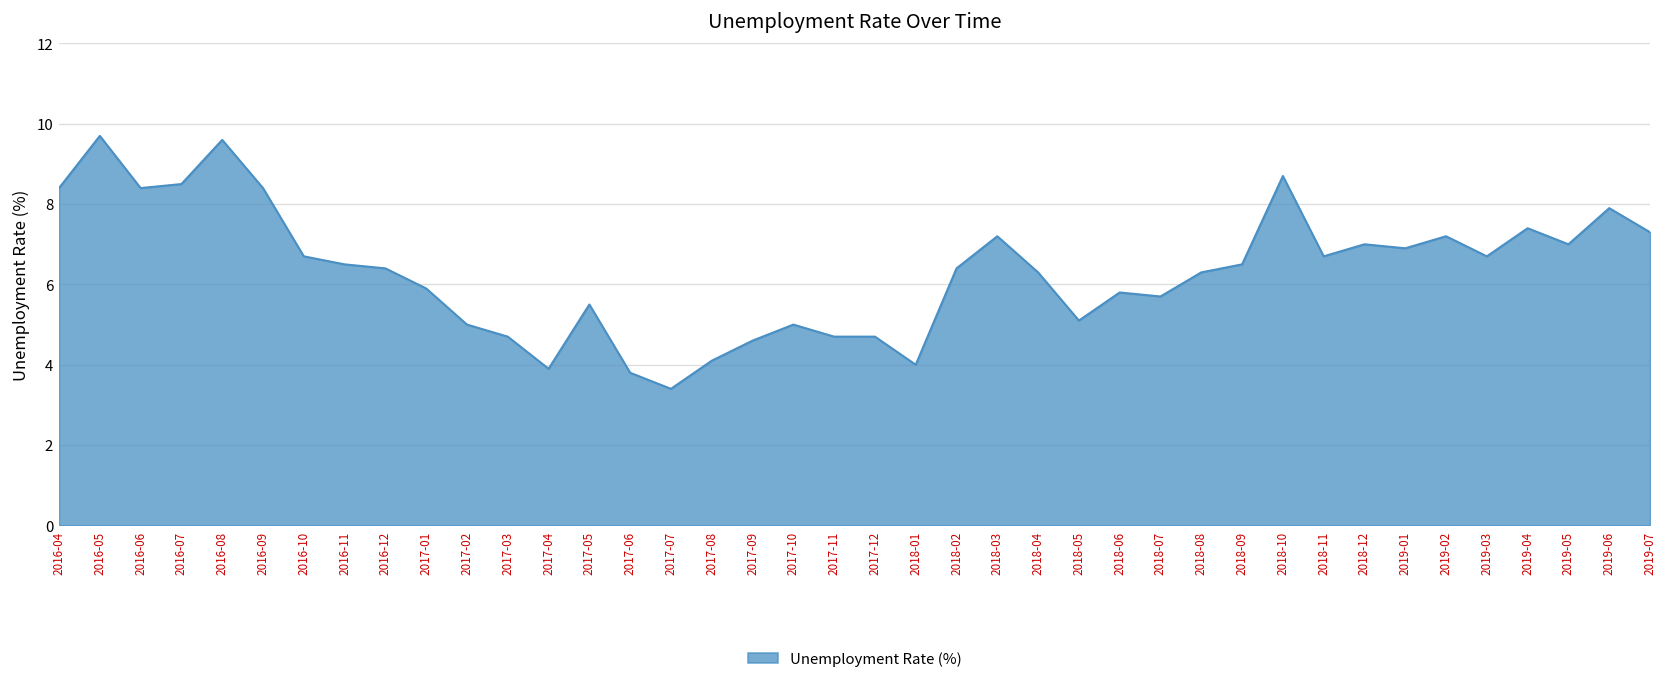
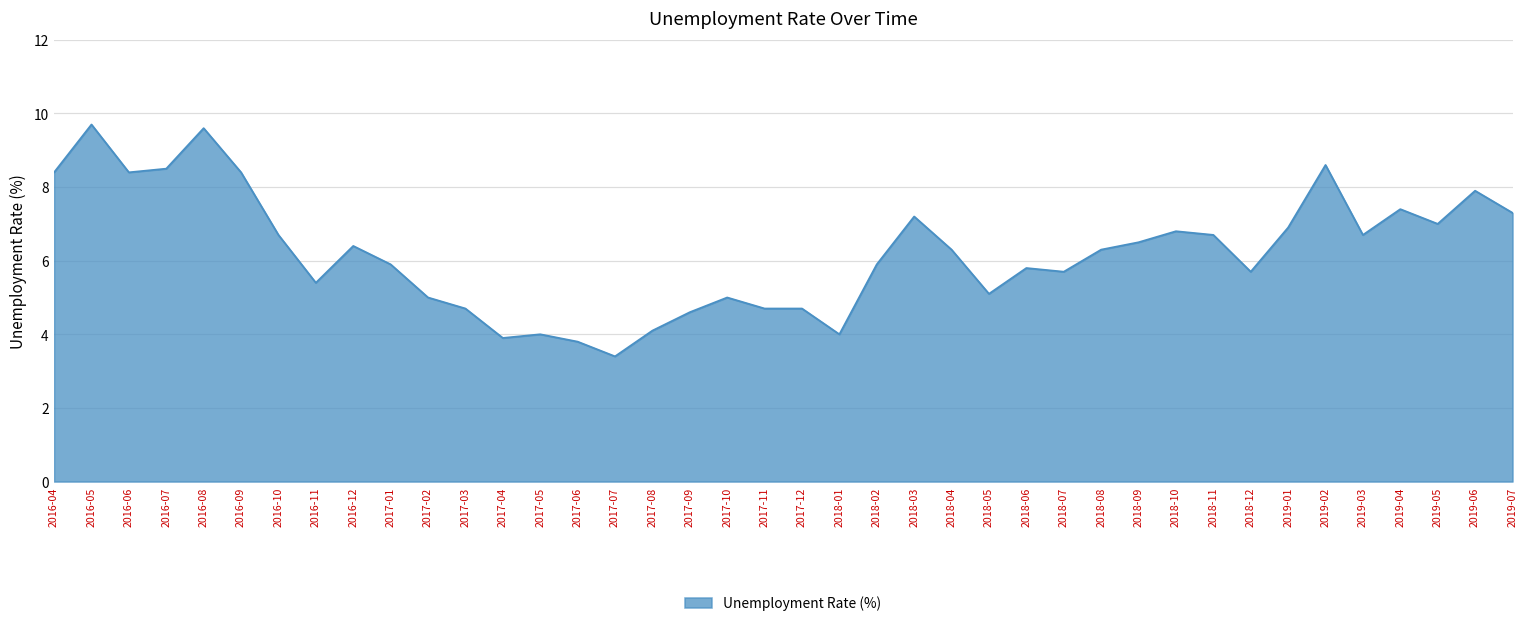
  {
    "2016-04": 8.4,
    "2016-05": 9.7,
    "2016-06": 8.4,
    "2016-07": 8.5,
    "2016-08": 9.6,
    "2016-09": 8.4,
    "2016-10": 6.7,
-   "2016-11": 6.5,
+   "2016-11": 5.4,
    "2016-12": 6.4,
    "2017-01": 5.9,
    "2017-02": 5.0,
    "2017-03": 4.7,
    "2017-04": 3.9,
-   "2017-05": 5.5,
+   "2017-05": 4.0,
    "2017-06": 3.8,
    "2017-07": 3.4,
    "2017-08": 4.1,
    "2017-09": 4.6,
    "2017-10": 5.0,
    "2017-11": 4.7,
    "2017-12": 4.7,
    "2018-01": 4.0,
-   "2018-02": 6.4,
+   "2018-02": 5.9,
    "2018-03": 7.2,
    "2018-04": 6.3,
    "2018-05": 5.1,
    "2018-06": 5.8,
    "2018-07": 5.7,
    "2018-08": 6.3,
    "2018-09": 6.5,
-   "2018-10": 8.7,
+   "2018-10": 6.8,
    "2018-11": 6.7,
-   "2018-12": 7.0,
+   "2018-12": 5.7,
    "2019-01": 6.9,
-   "2019-02": 7.2,
+   "2019-02": 8.6,
    "2019-03": 6.7,
    "2019-04": 7.4,
    "2019-05": 7.0,
    "2019-06": 7.9,
    "2019-07": 7.3
  }
